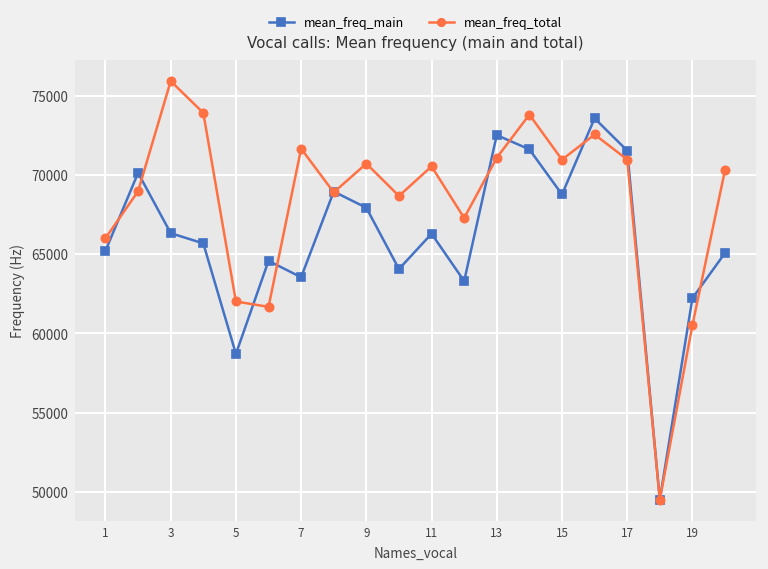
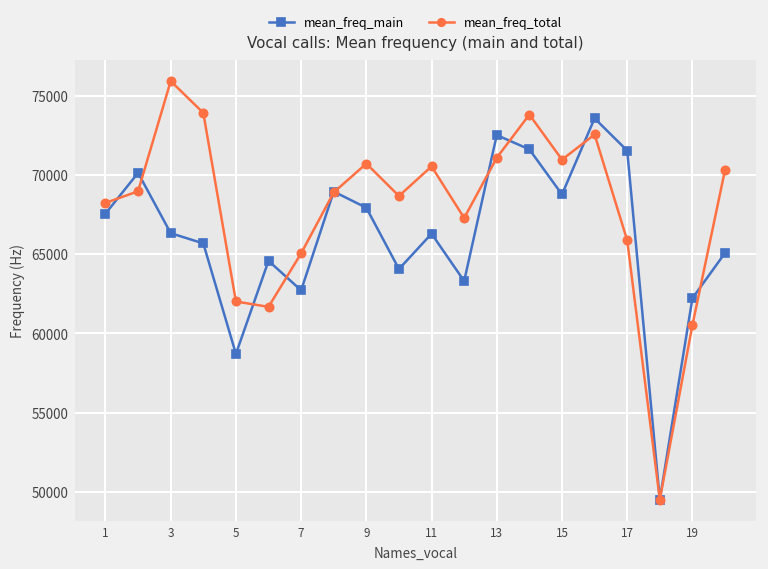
  {
    "mean_freq_main": {
-     "1": 65200,
+     "1": 67600,
      "3": 66300,
      "5": 58700,
-     "7": 63500,
+     "7": 62700,
      "9": 67900,
      "11": 66300,
      "13": 72500,
      "15": 68800,
      "17": 71500,
      "19": 62200
    },
    "mean_freq_total": {
-     "1": 66000,
+     "1": 68200,
      "3": 75900,
      "5": 62000,
-     "7": 71700,
+     "7": 65100,
      "9": 70700,
      "11": 70500,
      "13": 71100,
      "15": 71000,
-     "17": 71000,
+     "17": 65900,
      "19": 60500
    }
  }
